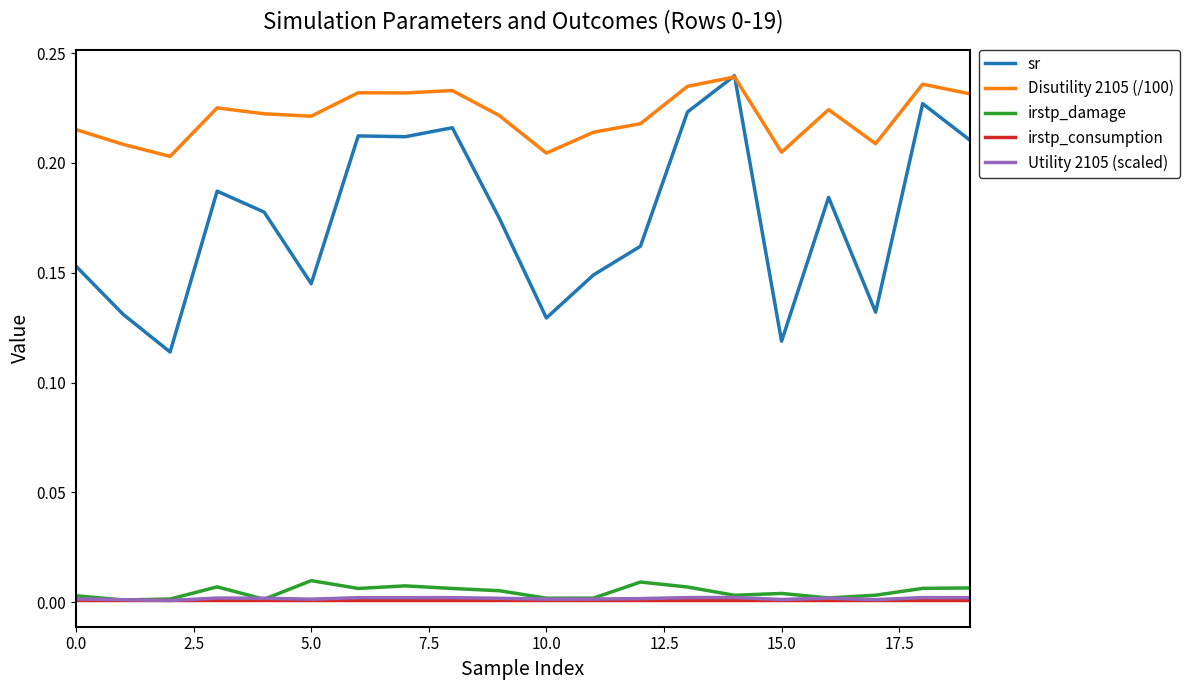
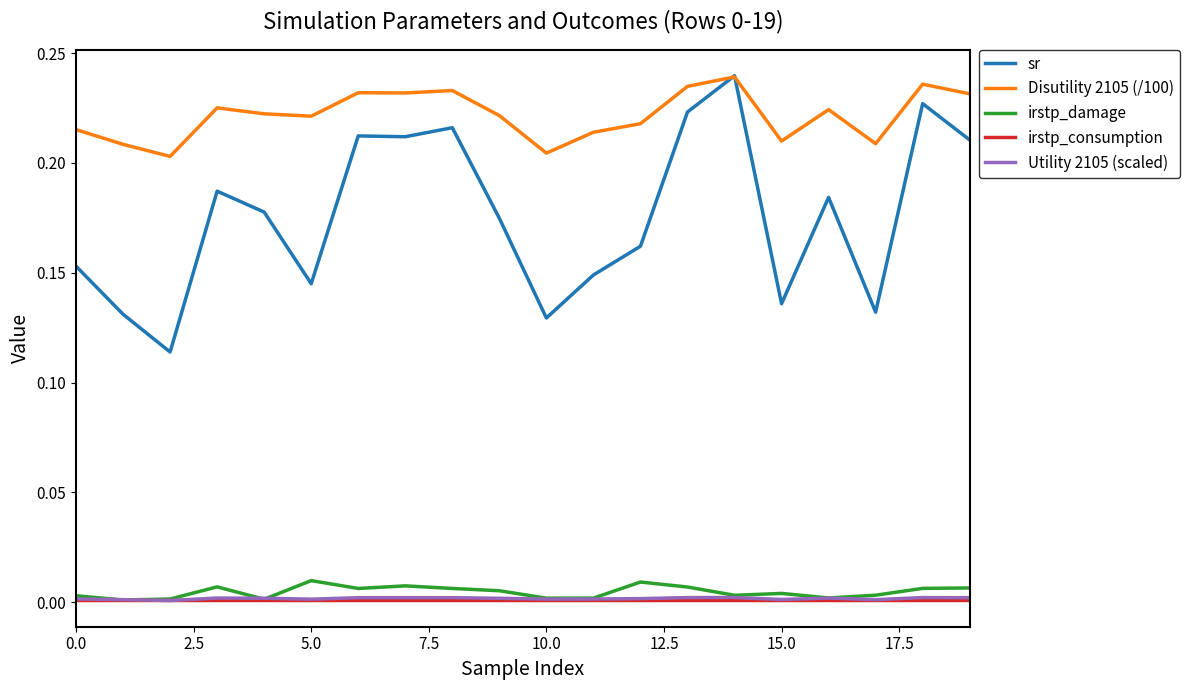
  {
    "sr": {
      "0.0": 0.153,
      "5.0": 0.145,
      "10.0": 0.129,
-     "15.0": 0.119
+     "15.0": 0.136
    },
    "Disutility 2105 (/100)": {
      "0.0": 0.215,
      "5.0": 0.221,
      "10.0": 0.205,
-     "15.0": 0.205
+     "15.0": 0.210
    },
    "irstp_damage": {
      "0.0": 0.003,
      "5.0": 0.010,
      "15.0": 0.004
    }
  }
